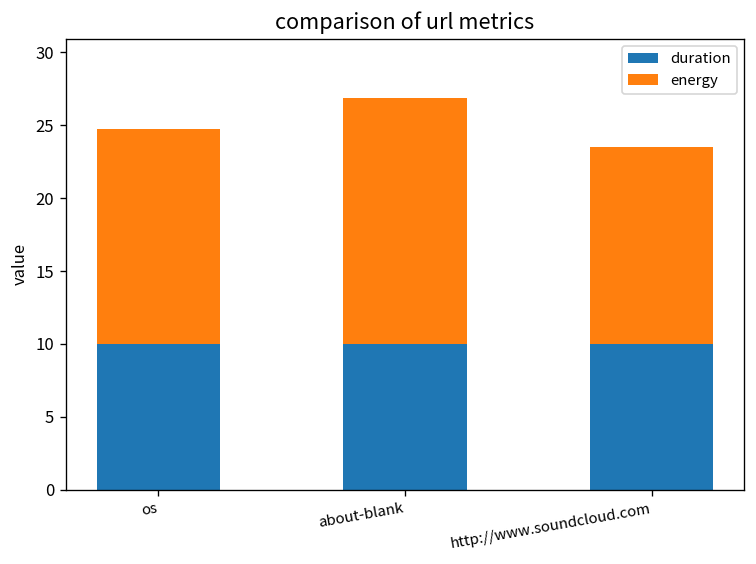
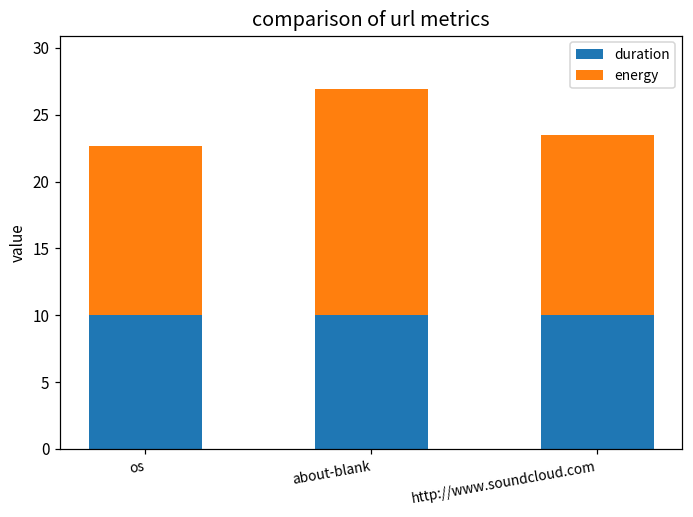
  {
    "duration": {
      "os": 10.0,
      "about-blank": 10.0,
      "http://www.soundcloud.com": 10.0
    },
    "energy": {
-     "os": 14.7,
+     "os": 12.6,
      "about-blank": 16.9,
      "http://www.soundcloud.com": 13.5
    }
  }
